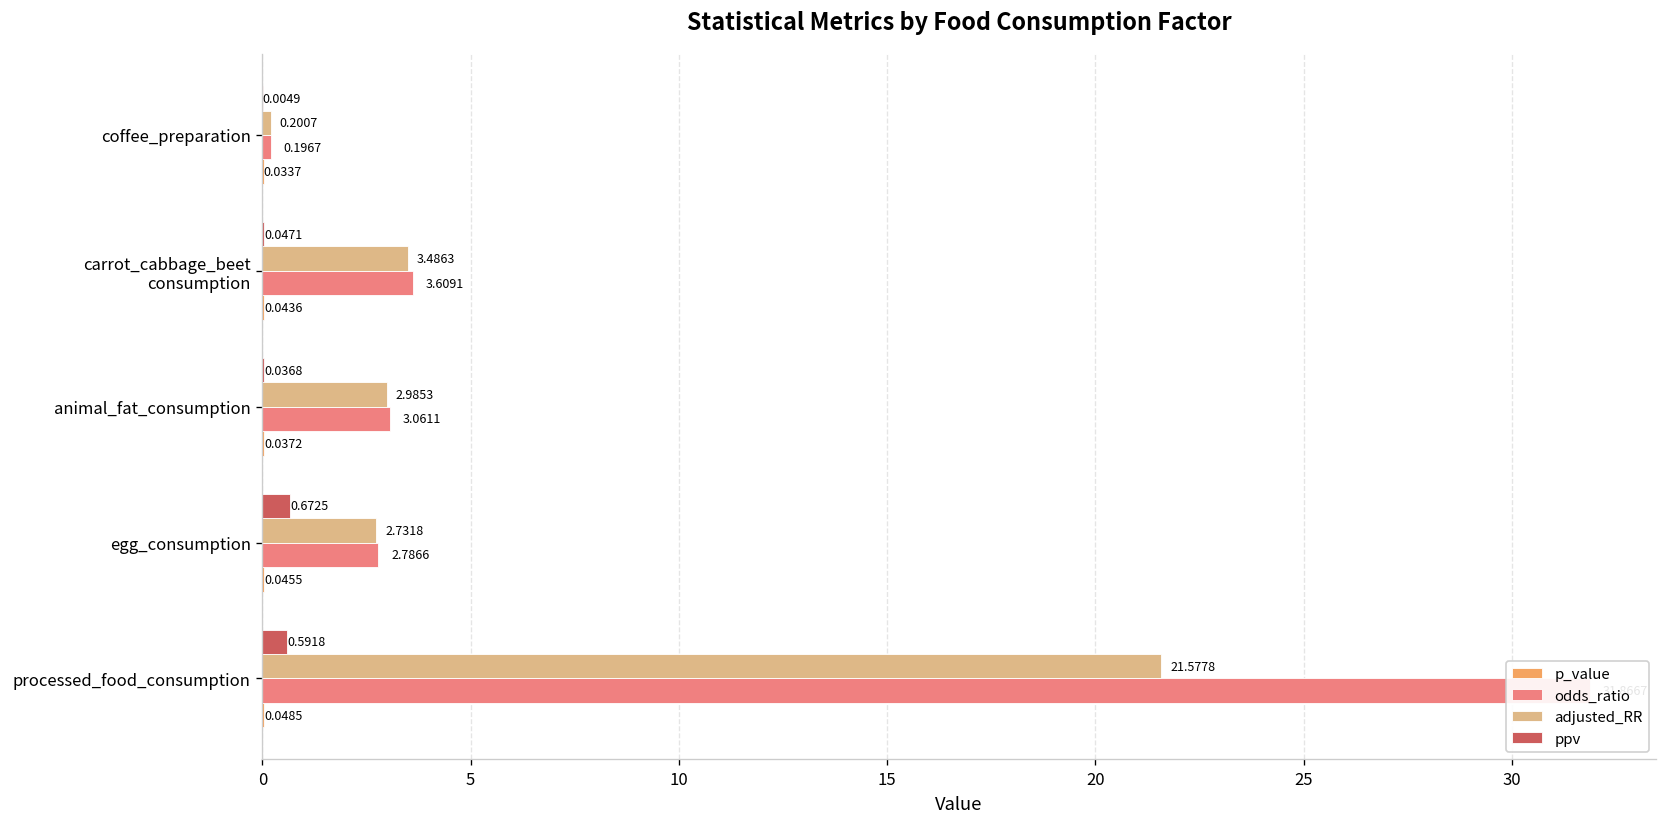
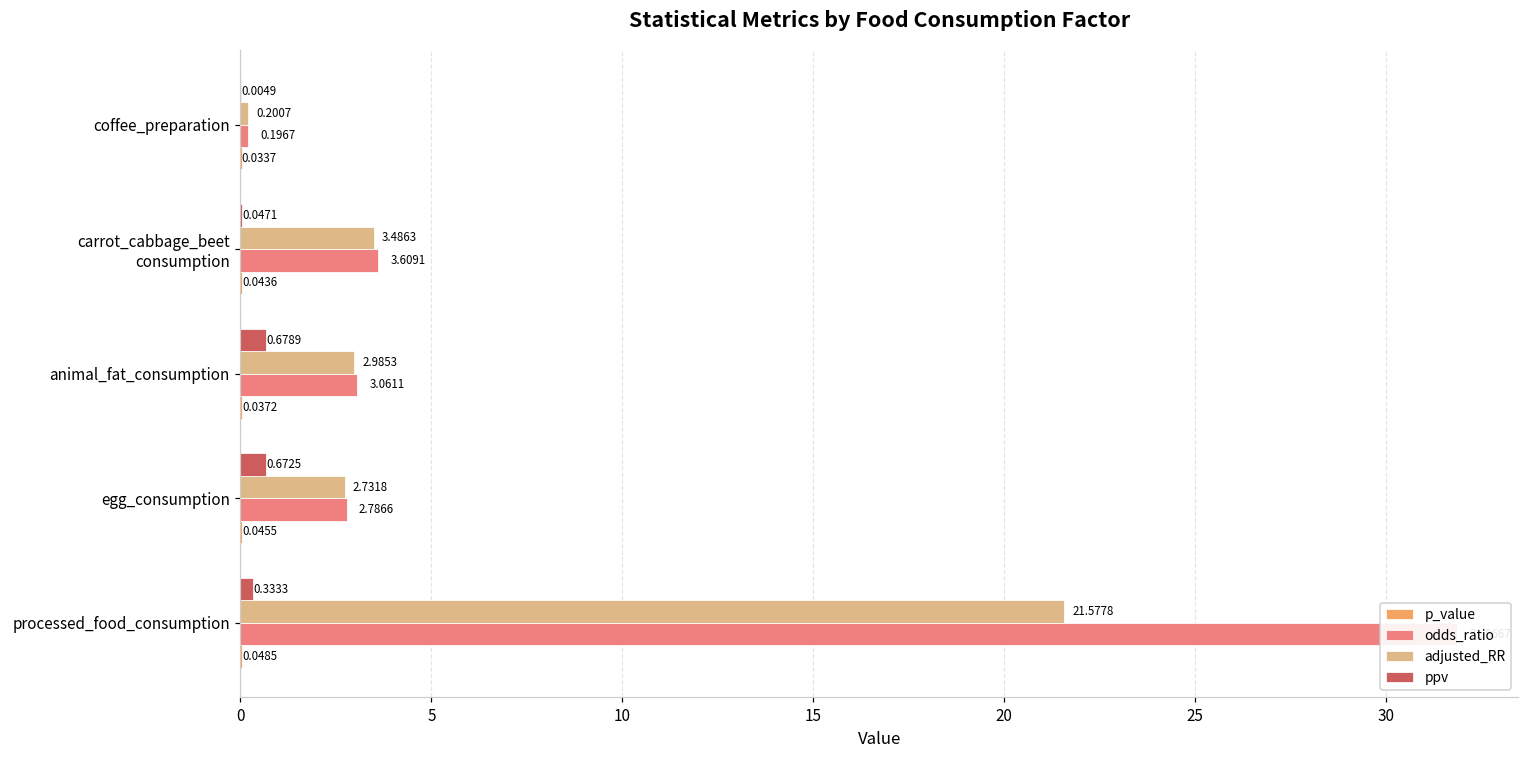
  {
    "ppv": {
      "coffee_preparation": 0.0049,
      "carrot_cabbage_beet consumption": 0.0471,
-     "animal_fat_consumption": 0.0368,
+     "animal_fat_consumption": 0.6789,
      "egg_consumption": 0.6725,
-     "processed_food_consumption": 0.5918
+     "processed_food_consumption": 0.3333
    }
  }
